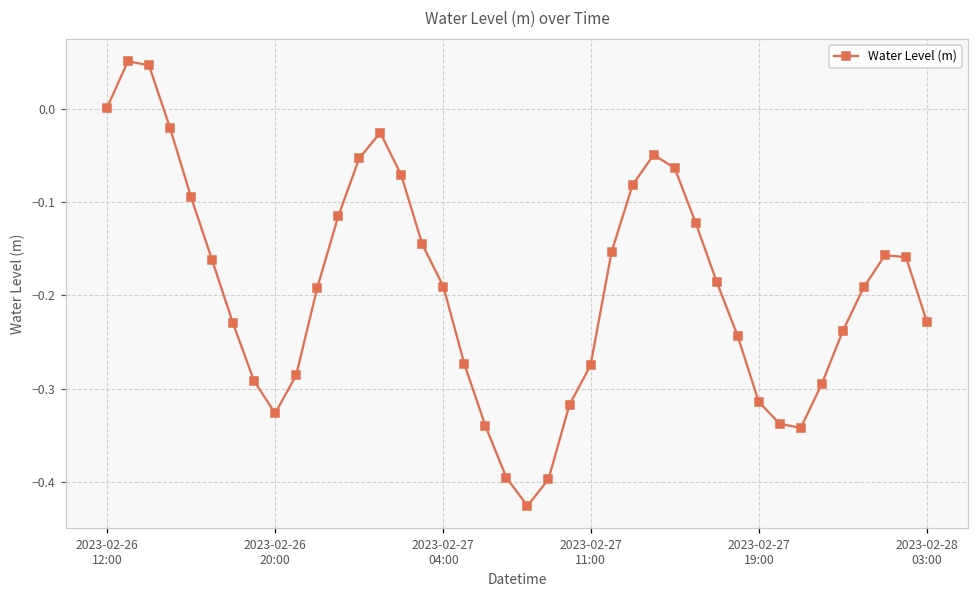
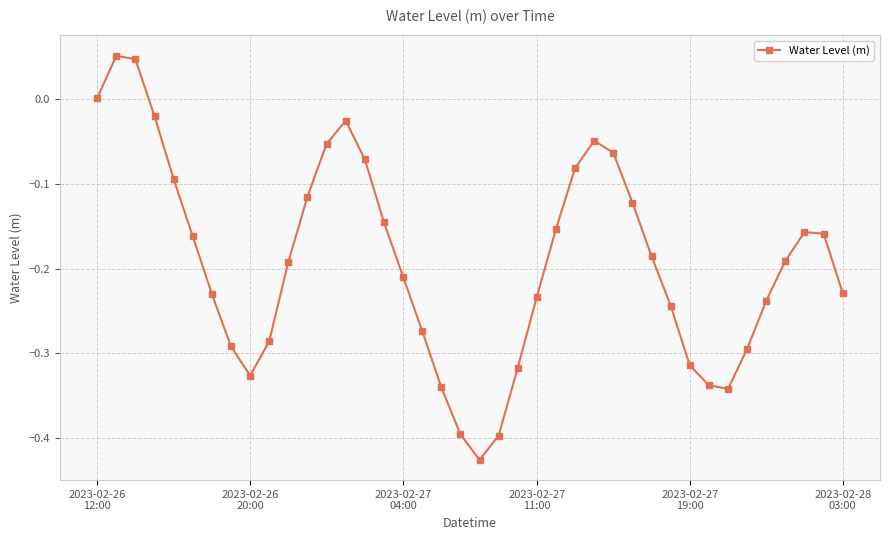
  {
    "2023-02-26 12:00": 0.00,
    "2023-02-26 20:00": -0.33,
-   "2023-02-27 04:00": -0.19,
-   "2023-02-27 11:00": -0.27,
+   "2023-02-27 04:00": -0.21,
+   "2023-02-27 11:00": -0.23,
    "2023-02-27 19:00": -0.31,
    "2023-02-28 03:00": -0.23
  }
